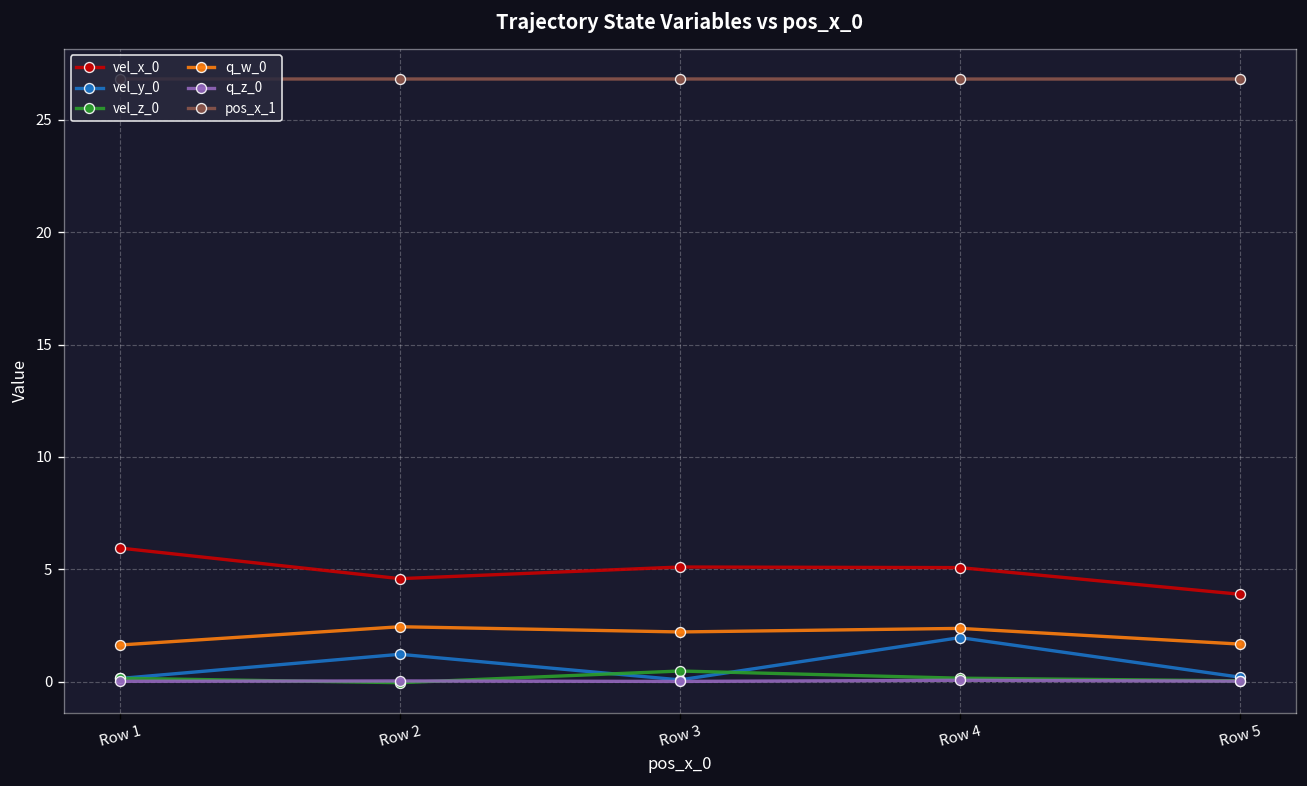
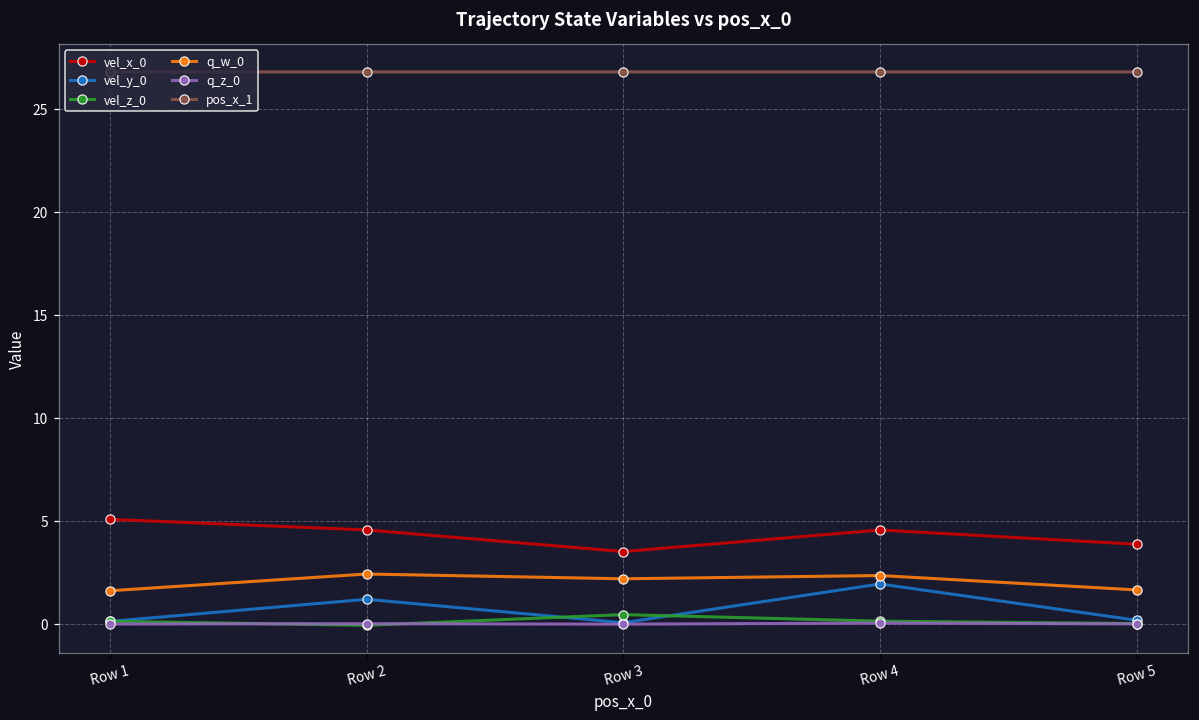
  {
    "vel_x_0": {
-     "Row 1": 5.9,
+     "Row 1": 5.1,
      "Row 2": 4.6,
-     "Row 3": 5.1,
-     "Row 4": 5.1,
+     "Row 3": 3.5,
+     "Row 4": 4.6,
      "Row 5": 3.9
    },
    "vel_y_0": {
      "Row 2": 1.2,
      "Row 4": 2.0,
      "Row 5": 0.2
    },
    "vel_z_0": {
      "Row 3": 0.5
    },
    "q_w_0": {
      "Row 1": 1.6,
      "Row 2": 2.4,
      "Row 3": 2.2,
      "Row 4": 2.4,
      "Row 5": 1.7
    },
    "pos_x_1": {
      "Row 2": 26.8,
      "Row 3": 26.8,
      "Row 4": 26.8,
      "Row 5": 26.8
    }
  }
